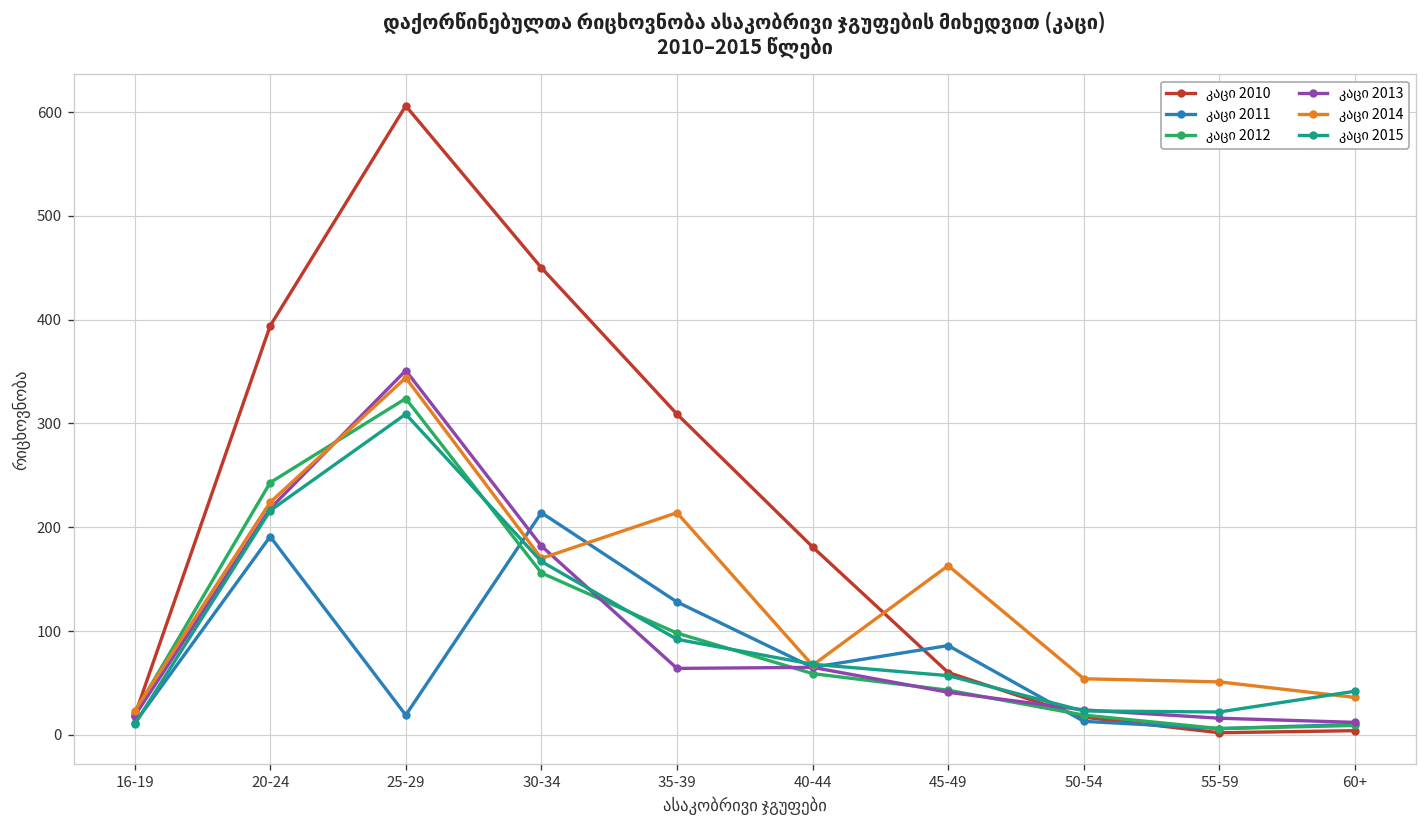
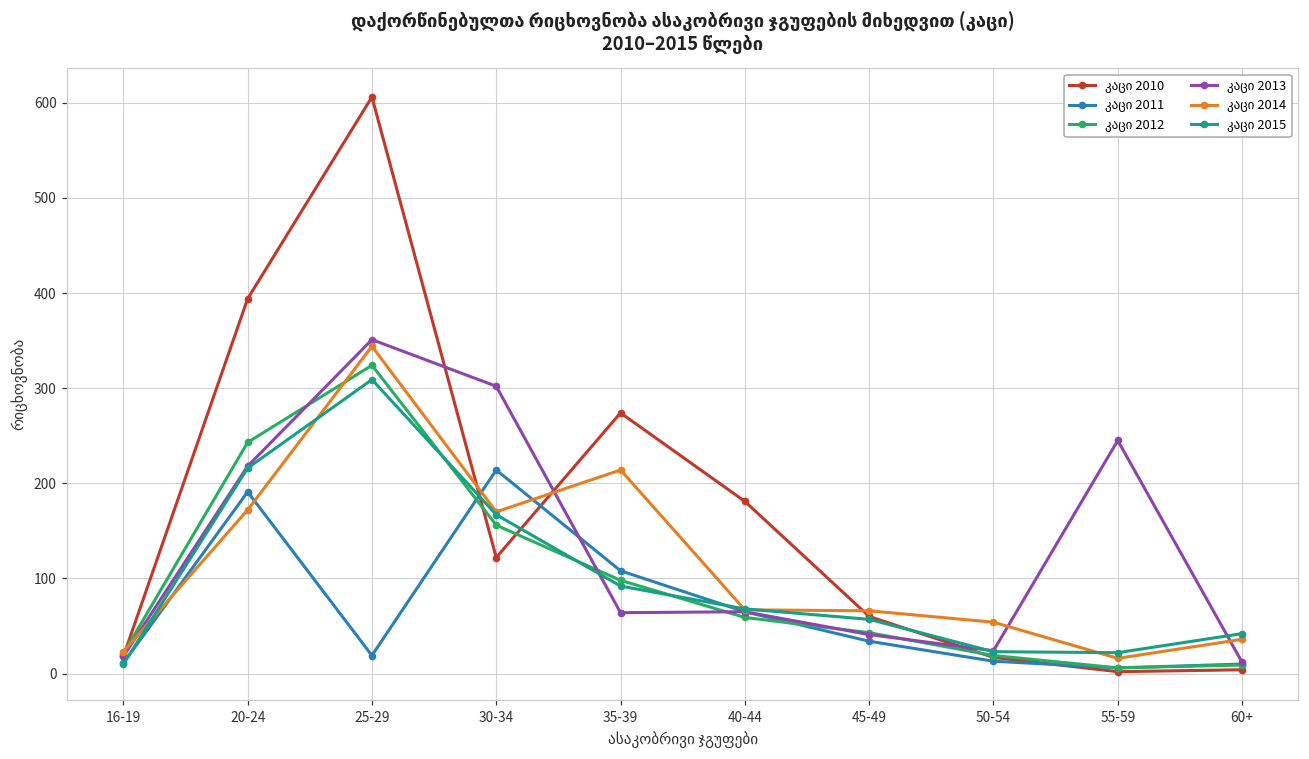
  {
    "კაცი 2010": {
      "20-24": 390,
      "25-29": 610,
-     "30-34": 450,
-     "35-39": 310,
+     "30-34": 120,
+     "35-39": 270,
      "40-44": 180,
      "55-59": 0,
      "60+": 0
    },
    "კაცი 2011": {
      "20-24": 190,
      "25-29": 20,
      "30-34": 210,
-     "35-39": 130,
-     "45-49": 90,
+     "35-39": 110,
+     "45-49": 30,
      "50-54": 10
    },
    "კაცი 2013": {
      "25-29": 350,
-     "30-34": 180,
+     "30-34": 300,
      "35-39": 60,
-     "55-59": 20
+     "55-59": 250
    },
    "კაცი 2014": {
-     "20-24": 220,
+     "20-24": 170,
      "25-29": 340,
      "30-34": 170,
      "35-39": 210,
-     "45-49": 160,
+     "45-49": 70,
      "50-54": 50,
-     "55-59": 50,
+     "55-59": 20,
      "60+": 40
    }
  }
